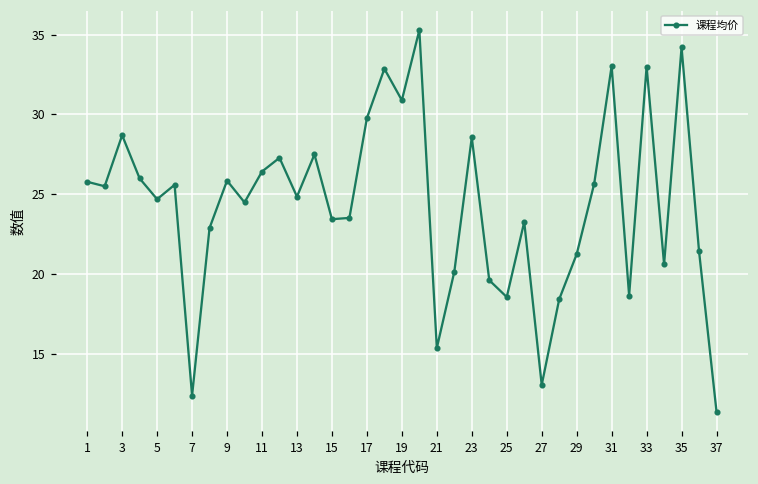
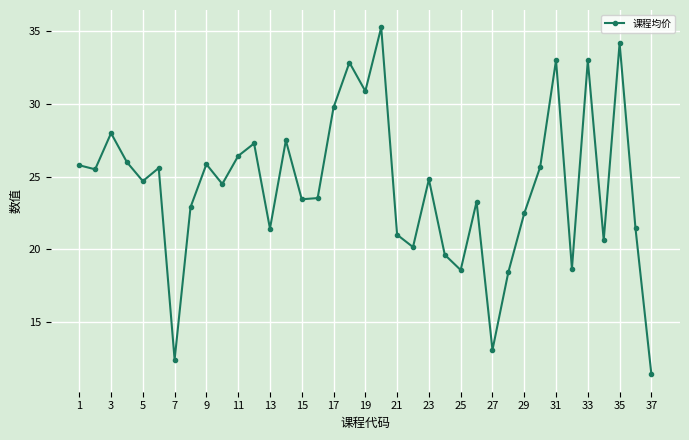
  {
    "1": 25.8,
-   "3": 28.7,
+   "3": 28.0,
    "5": 24.7,
    "7": 12.4,
    "9": 25.9,
    "11": 26.4,
-   "13": 24.9,
+   "13": 21.4,
    "15": 23.5,
    "17": 29.8,
    "19": 30.9,
-   "21": 15.4,
-   "23": 28.6,
+   "21": 21.0,
+   "23": 24.8,
    "25": 18.6,
    "27": 13.1,
-   "29": 21.3,
+   "29": 22.5,
    "31": 33.0,
    "33": 33.0,
    "35": 34.2,
    "37": 11.4
  }
